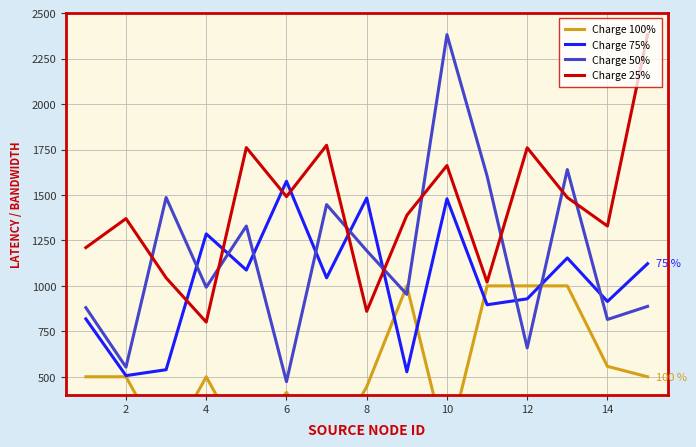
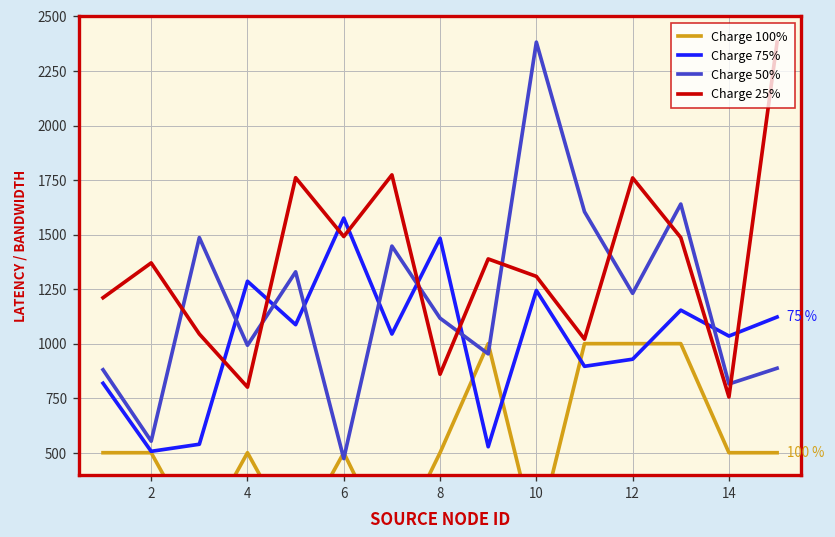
  {
    "Charge 100%": {
      "4": 500,
-     "6": 410,
-     "8": 450,
+     "6": 500,
+     "8": 500,
      "12": 1000,
-     "14": 560
+     "14": 500
    },
    "Charge 75%": {
      "4": 1290,
      "6": 1580,
      "8": 1480,
-     "10": 1480,
+     "10": 1240,
      "12": 930,
-     "14": 910
+     "14": 1030
    },
    "Charge 50%": {
      "2": 550,
      "4": 990,
      "6": 470,
-     "8": 1190,
+     "8": 1120,
      "10": 2380,
-     "12": 660,
+     "12": 1230,
      "14": 820
    },
    "Charge 25%": {
      "2": 1370,
      "4": 800,
      "6": 1490,
      "8": 860,
-     "10": 1660,
+     "10": 1310,
      "12": 1760,
-     "14": 1330
+     "14": 760
    }
  }
